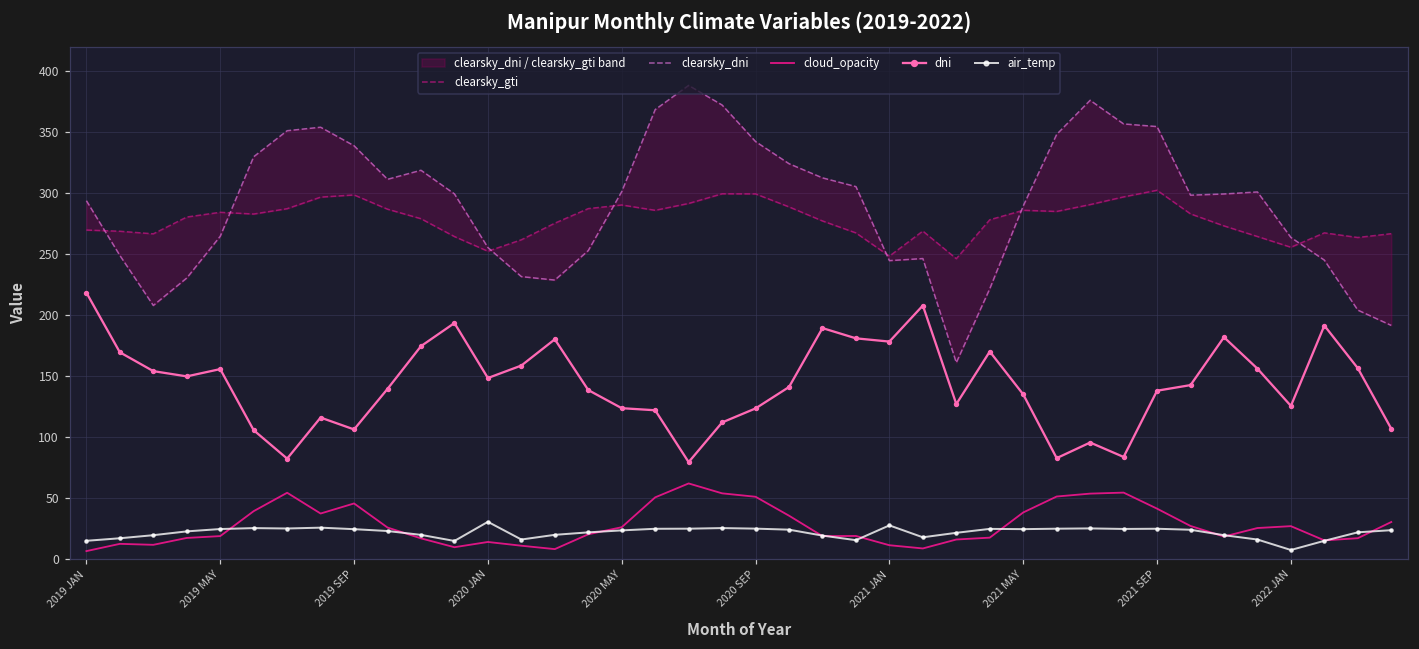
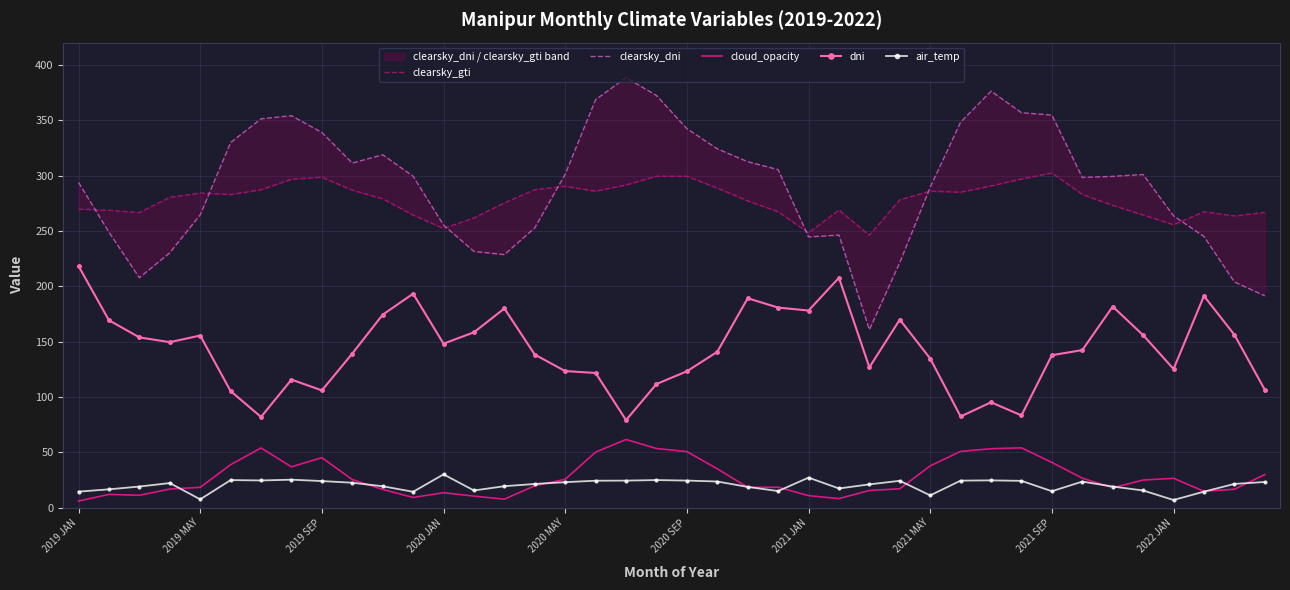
  {
    "air_temp": {
      "2019 JAN": 15,
-     "2019 MAY": 24,
+     "2019 MAY": 8,
      "2019 SEP": 24,
      "2020 JAN": 30,
      "2020 MAY": 23,
      "2020 SEP": 25,
      "2021 JAN": 27,
-     "2021 MAY": 24,
-     "2021 SEP": 24,
+     "2021 MAY": 11,
+     "2021 SEP": 15,
      "2022 JAN": 7
    }
  }
